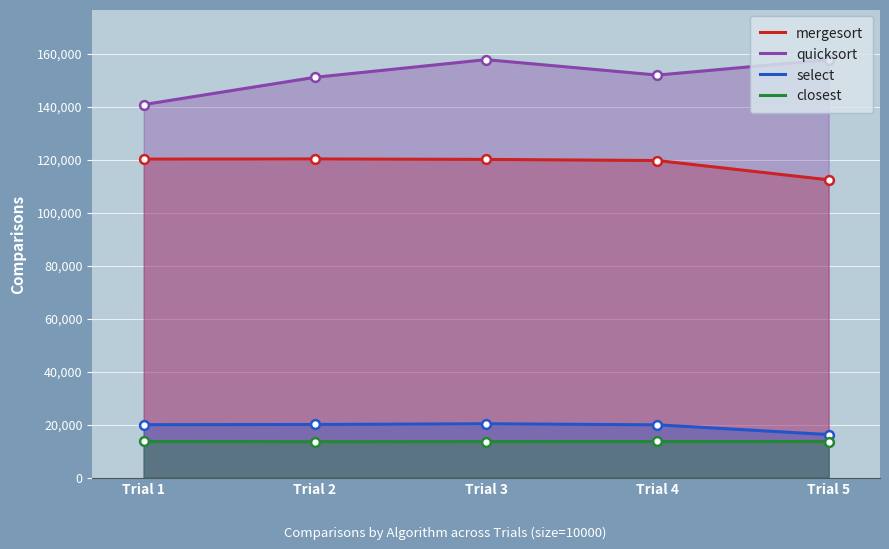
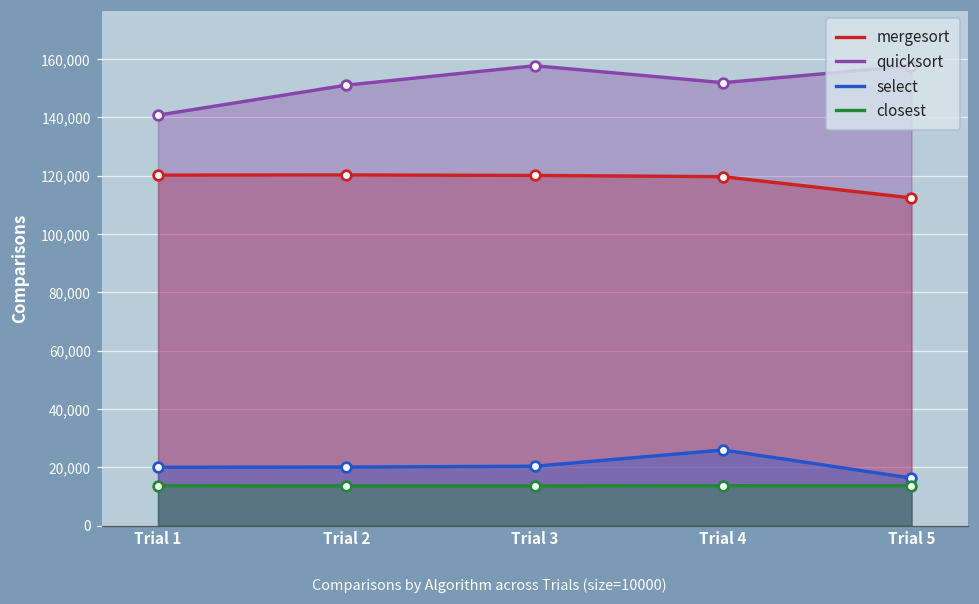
  {
    "mergesort": {
      "Trial 1": "120,000",
      "Trial 2": "120,000",
      "Trial 3": "120,000",
      "Trial 4": "120,000",
      "Trial 5": "112,000"
    },
    "quicksort": {
      "Trial 1": "141,000",
      "Trial 2": "151,000",
      "Trial 3": "158,000",
      "Trial 4": "152,000"
    },
    "select": {
      "Trial 1": "20,000",
      "Trial 2": "20,000",
      "Trial 3": "20,000",
-     "Trial 4": "20,000",
+     "Trial 4": "26,000",
      "Trial 5": "16,000"
    },
    "closest": {
      "Trial 1": "14,000",
      "Trial 2": "14,000",
      "Trial 3": "14,000",
      "Trial 4": "14,000",
      "Trial 5": "14,000"
    }
  }
